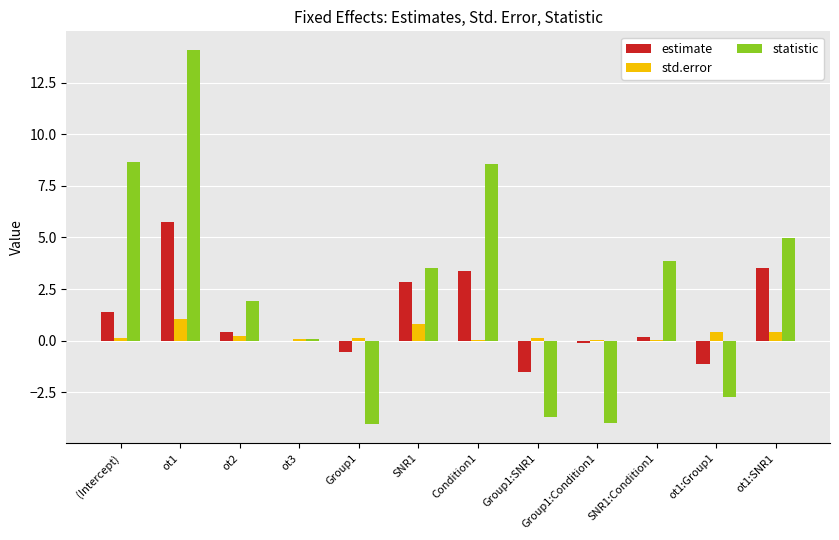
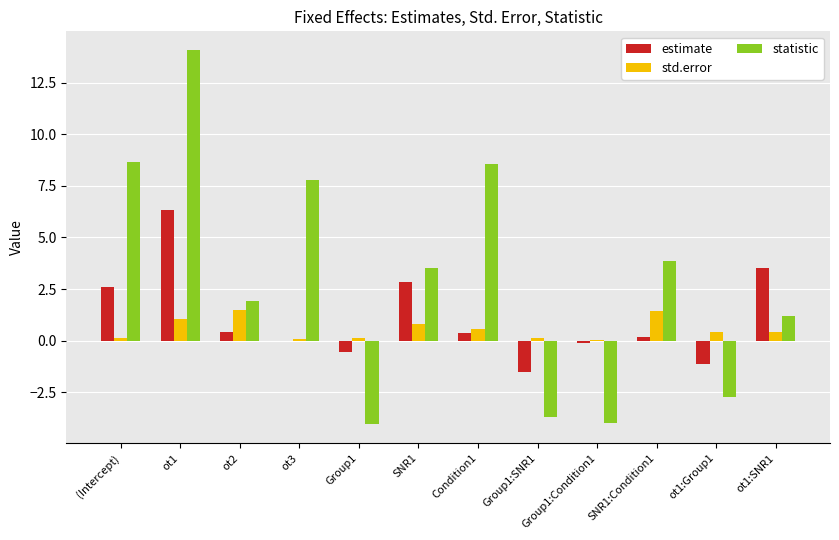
  {
    "estimate": {
-     "(Intercept)": 1.4,
-     "ot1": 5.8,
+     "(Intercept)": 2.6,
+     "ot1": 6.3,
      "ot2": 0.4,
      "Group1": -0.6,
      "SNR1": 2.8,
-     "Condition1": 3.4,
+     "Condition1": 0.4,
      "Group1:SNR1": -1.5,
      "Group1:Condition1": -0.1,
      "SNR1:Condition1": 0.2,
      "ot1:Group1": -1.1,
      "ot1:SNR1": 3.5
    },
    "std.error": {
      "(Intercept)": 0.1,
      "ot1": 1.0,
-     "ot2": 0.2,
+     "ot2": 1.5,
      "Group1": 0.1,
      "SNR1": 0.8,
-     "Condition1": 0.0,
+     "Condition1": 0.5,
      "Group1:SNR1": 0.1,
-     "SNR1:Condition1": 0.0,
+     "SNR1:Condition1": 1.5,
      "ot1:Group1": 0.4,
      "ot1:SNR1": 0.4
    },
    "statistic": {
      "(Intercept)": 8.6,
      "ot1": 14.1,
      "ot2": 1.9,
-     "ot3": 0.1,
+     "ot3": 7.8,
      "Group1": -4.1,
      "SNR1": 3.5,
      "Condition1": 8.6,
      "Group1:SNR1": -3.7,
      "Group1:Condition1": -4.0,
      "SNR1:Condition1": 3.9,
      "ot1:Group1": -2.7,
-     "ot1:SNR1": 5.0
+     "ot1:SNR1": 1.2
    }
  }
